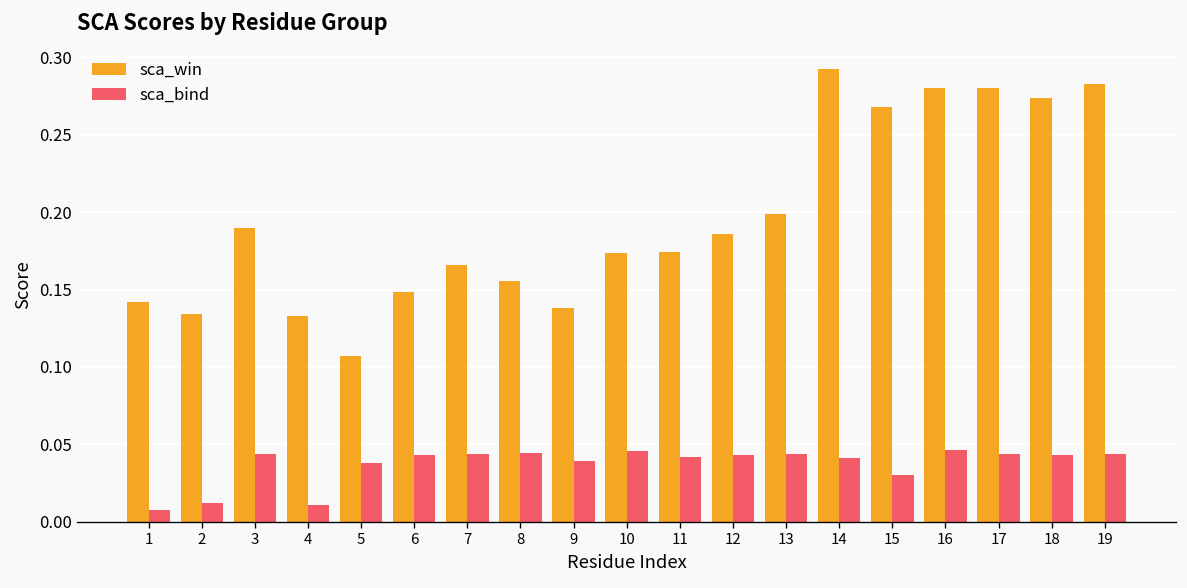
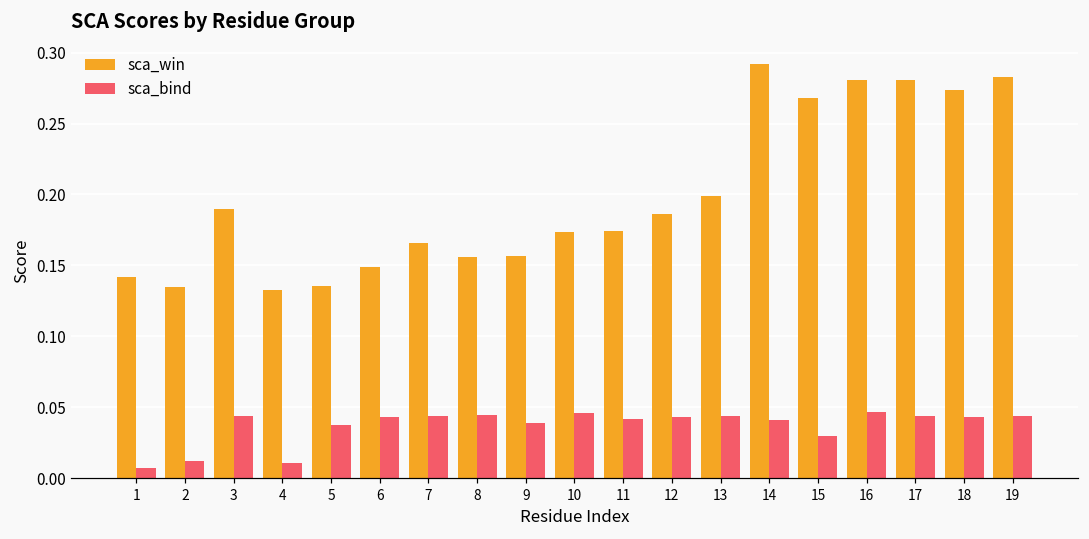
  {
    "sca_win": {
      "1": 0.142,
      "2": 0.134,
      "3": 0.190,
      "4": 0.133,
-     "5": 0.107,
+     "5": 0.135,
      "6": 0.149,
      "7": 0.166,
      "8": 0.156,
-     "9": 0.138,
+     "9": 0.156,
      "10": 0.174,
      "11": 0.174,
      "12": 0.186,
      "13": 0.199,
      "14": 0.292,
      "15": 0.268,
      "16": 0.280,
      "17": 0.280,
      "18": 0.274,
      "19": 0.283
    },
    "sca_bind": {
      "1": 0.007,
      "2": 0.012,
      "3": 0.044,
      "4": 0.011,
      "5": 0.038,
      "6": 0.043,
      "7": 0.044,
      "8": 0.044,
      "9": 0.039,
      "10": 0.046,
      "11": 0.042,
      "12": 0.043,
      "13": 0.044,
      "14": 0.041,
      "15": 0.030,
      "16": 0.046,
      "17": 0.044,
      "18": 0.043,
      "19": 0.044
    }
  }
